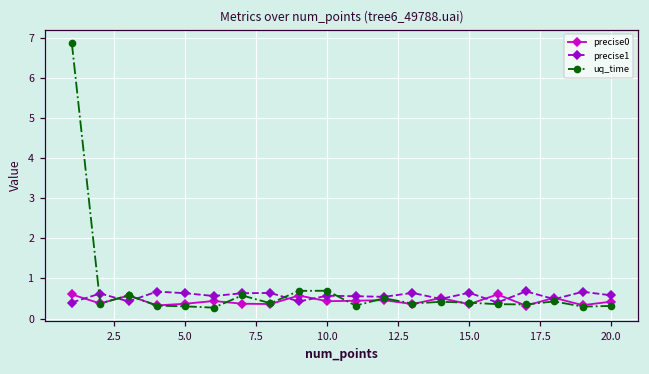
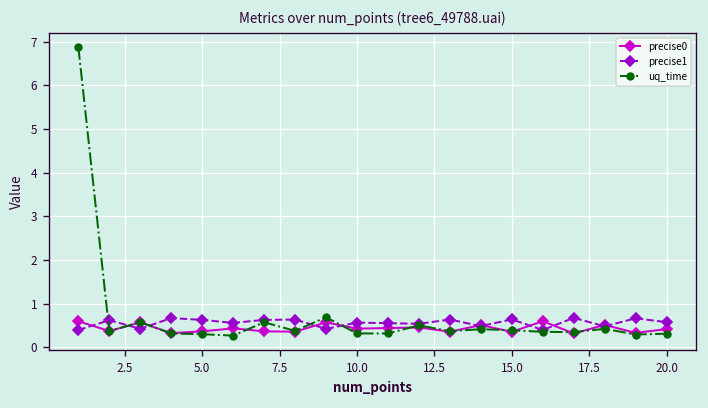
  {
    "uq_time": {
-     "10.0": 0.7,
+     "10.0": 0.3,
      "20.0": 0.3
    }
  }
